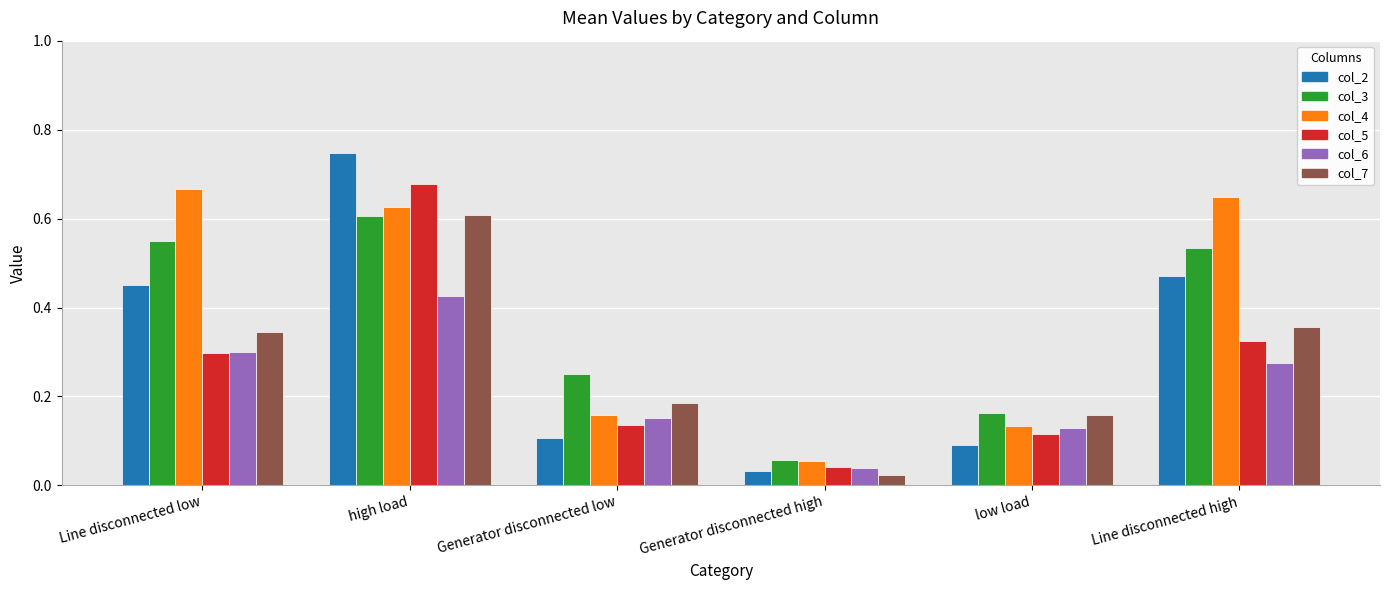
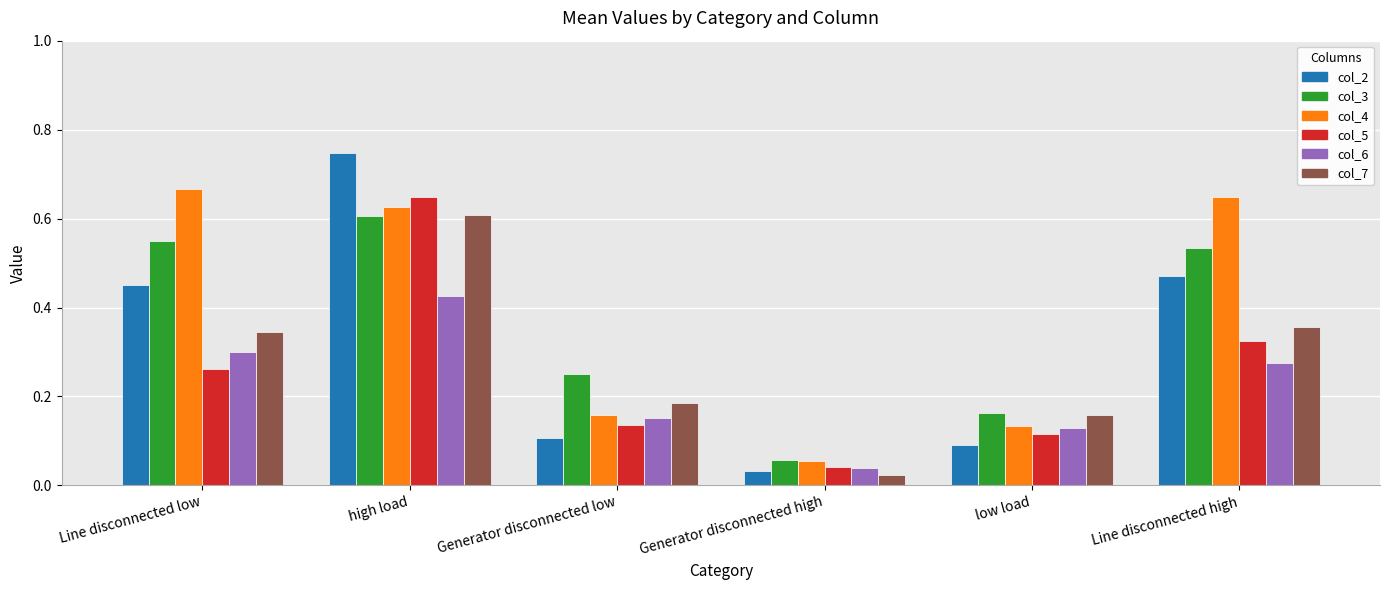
  {
    "col_2": {
      "Line disconnected low": 0.45,
      "high load": 0.75,
      "Generator disconnected low": 0.11,
      "Generator disconnected high": 0.03,
      "low load": 0.09,
      "Line disconnected high": 0.47
    },
    "col_3": {
      "Line disconnected low": 0.55,
      "high load": 0.61,
      "Generator disconnected low": 0.25,
      "Generator disconnected high": 0.06,
      "low load": 0.16,
      "Line disconnected high": 0.53
    },
    "col_4": {
      "Line disconnected low": 0.67,
      "high load": 0.63,
      "Generator disconnected low": 0.16,
      "Generator disconnected high": 0.05,
      "low load": 0.13,
      "Line disconnected high": 0.65
    },
    "col_5": {
-     "Line disconnected low": 0.30,
-     "high load": 0.68,
+     "Line disconnected low": 0.26,
+     "high load": 0.65,
      "Generator disconnected low": 0.14,
      "Generator disconnected high": 0.04,
      "low load": 0.11,
      "Line disconnected high": 0.32
    },
    "col_6": {
      "Line disconnected low": 0.30,
      "high load": 0.43,
      "Generator disconnected low": 0.15,
      "Generator disconnected high": 0.04,
      "low load": 0.13,
      "Line disconnected high": 0.28
    },
    "col_7": {
      "Line disconnected low": 0.35,
      "high load": 0.61,
      "Generator disconnected low": 0.18,
      "Generator disconnected high": 0.02,
      "low load": 0.16,
      "Line disconnected high": 0.36
    }
  }
